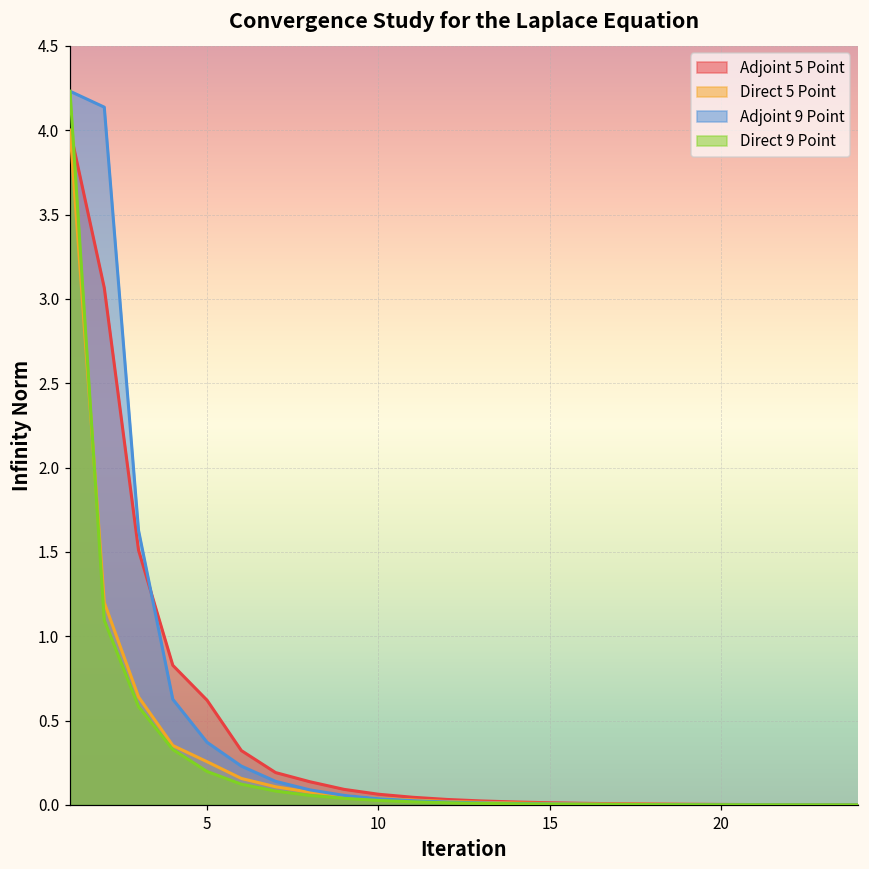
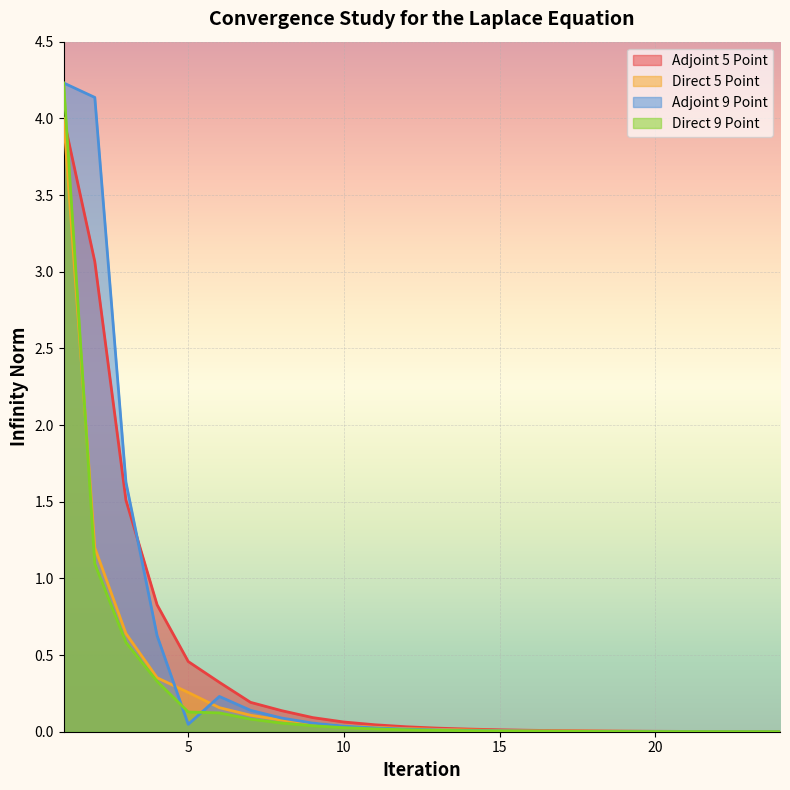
  {
    "Adjoint 5 Point": {
-     "5": 0.62,
+     "5": 0.46,
      "10": 0.06
    },
    "Direct 5 Point": {
      "5": 0.26
    },
    "Adjoint 9 Point": {
-     "5": 0.37
+     "5": 0.05
    },
    "Direct 9 Point": {
-     "5": 0.20
+     "5": 0.13
    }
  }
